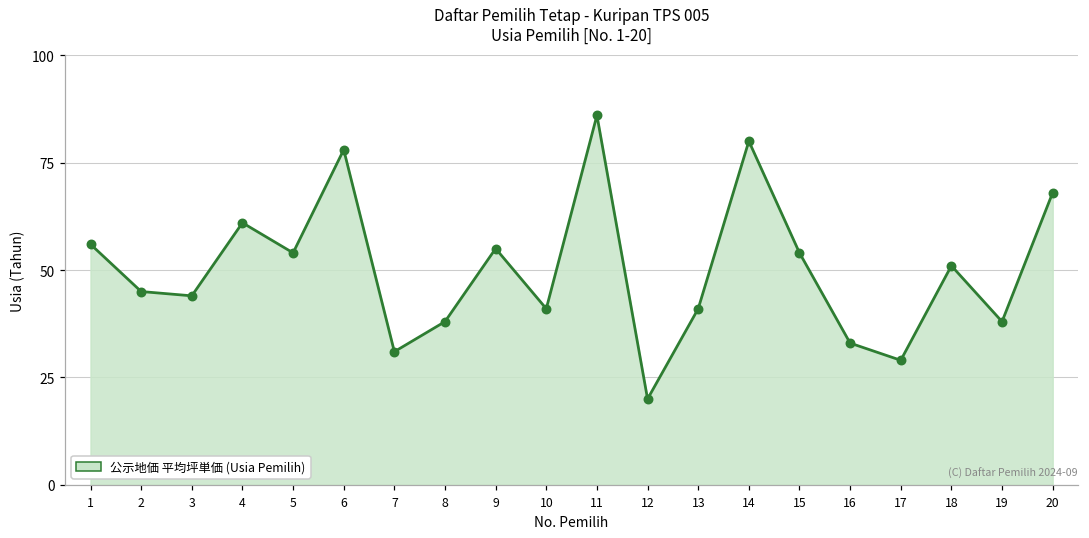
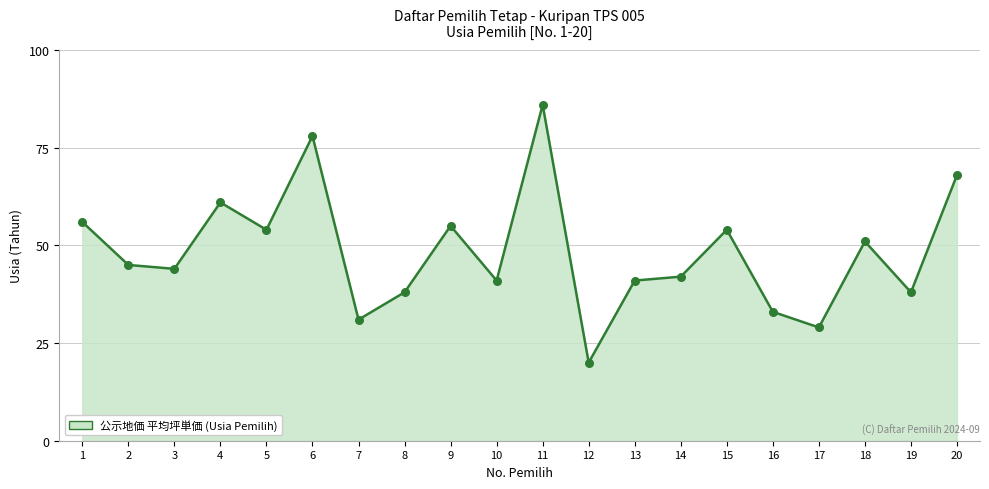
  {
    "1": 56,
    "2": 45,
    "3": 44,
    "4": 61,
    "5": 54,
    "6": 78,
    "7": 31,
    "8": 38,
    "9": 55,
    "10": 41,
    "11": 86,
    "12": 20,
    "13": 41,
-   "14": 80,
+   "14": 42,
    "15": 54,
    "16": 33,
    "17": 29,
    "18": 51,
    "19": 38,
    "20": 68
  }
